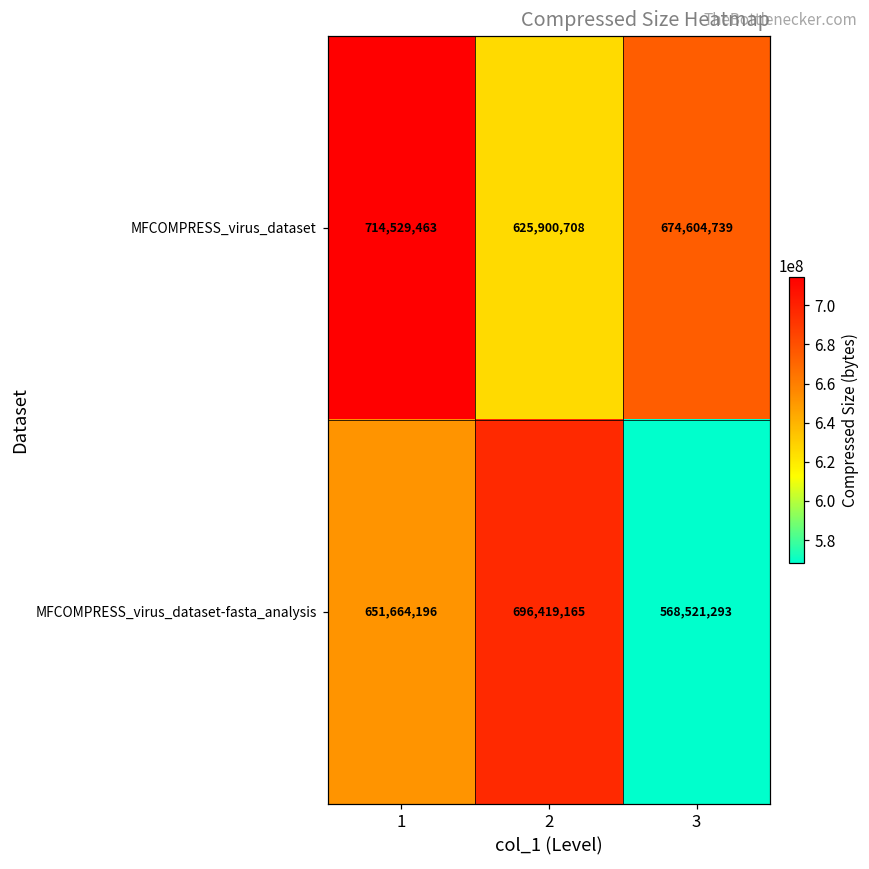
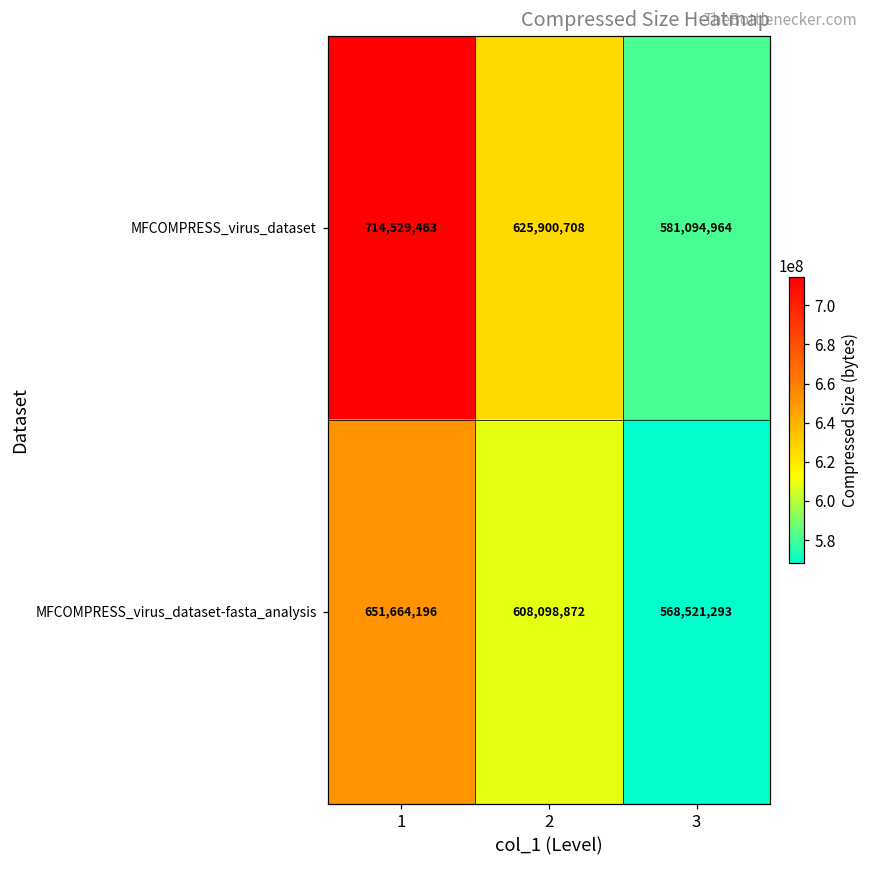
  {
    "MFCOMPRESS_virus_dataset": {
      "1": "714,529,463",
      "2": "625,900,708",
-     "3": "674,604,739"
+     "3": "581,094,964"
    },
    "MFCOMPRESS_virus_dataset-fasta_analysis": {
      "1": "651,664,196",
-     "2": "696,419,165",
+     "2": "608,098,872",
      "3": "568,521,293"
    }
  }
